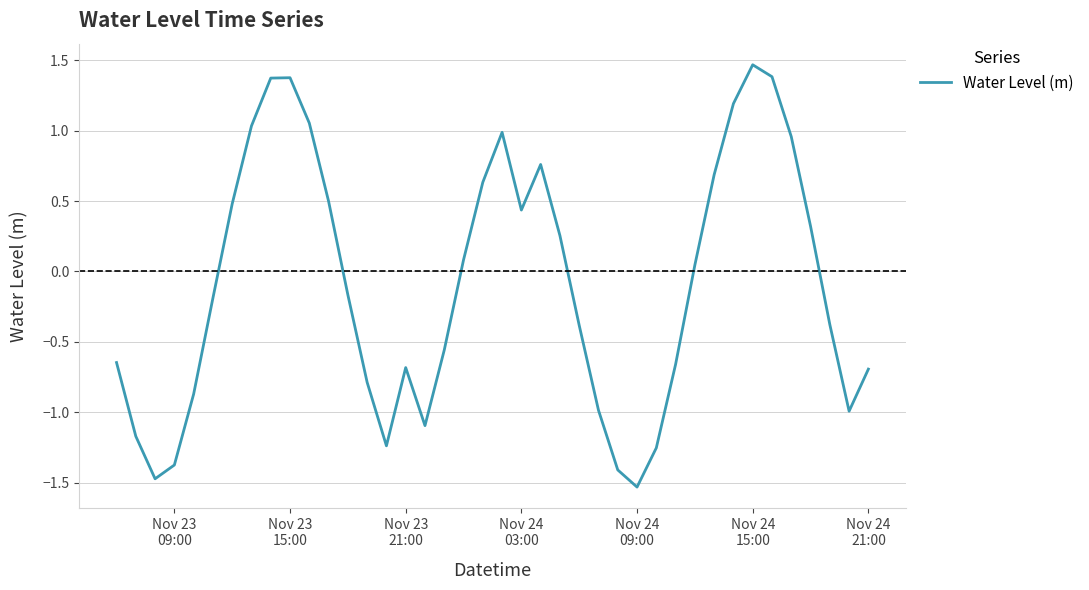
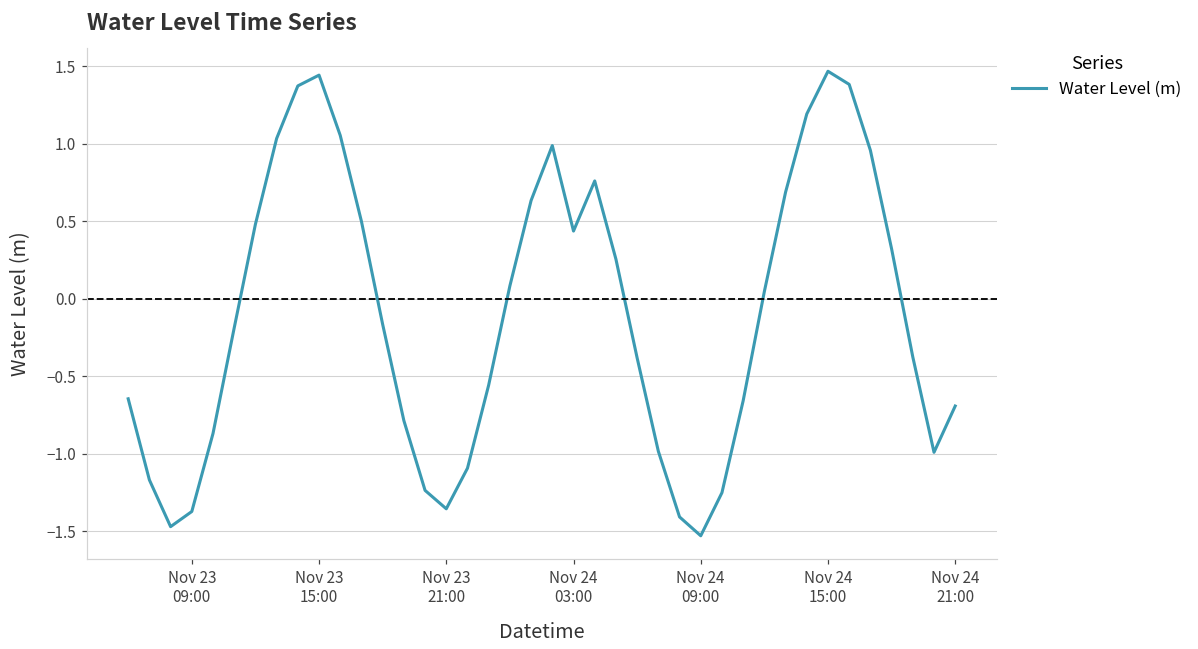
  {
    "Nov 23 09:00": -1.37,
-   "Nov 23 15:00": 1.38,
-   "Nov 23 21:00": -0.68,
+   "Nov 23 15:00": 1.44,
+   "Nov 23 21:00": -1.36,
    "Nov 24 03:00": 0.44,
    "Nov 24 09:00": -1.53,
    "Nov 24 15:00": 1.47,
    "Nov 24 21:00": -0.69
  }
